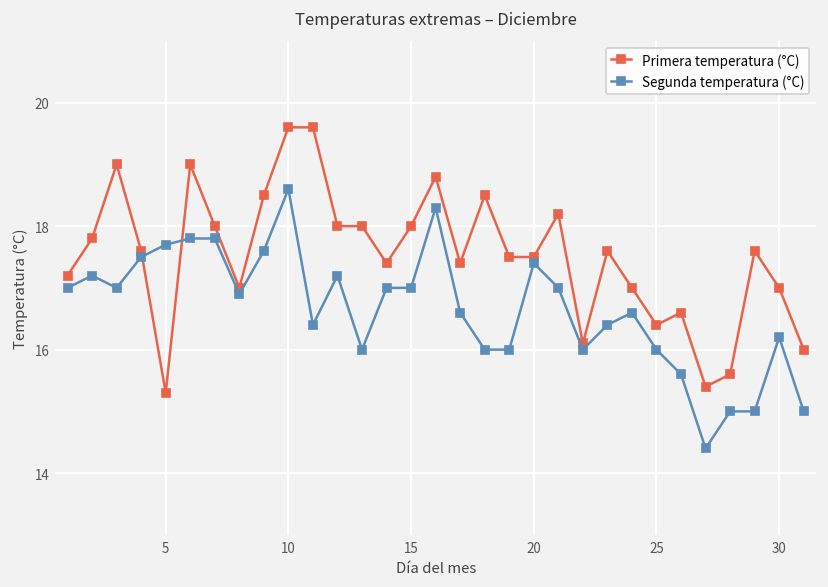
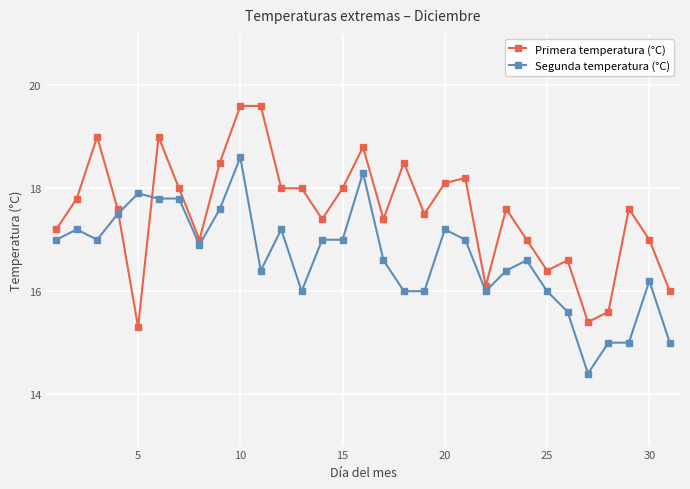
  {
    "Primera temperatura (°C)": {
      "5": 15.3,
      "10": 19.6,
      "15": 18.0,
-     "20": 17.5,
+     "20": 18.1,
      "25": 16.4,
      "30": 17.0
    },
    "Segunda temperatura (°C)": {
-     "5": 17.7,
+     "5": 17.9,
      "10": 18.6,
      "15": 17.0,
-     "20": 17.4,
+     "20": 17.2,
      "25": 16.0,
      "30": 16.2
    }
  }
